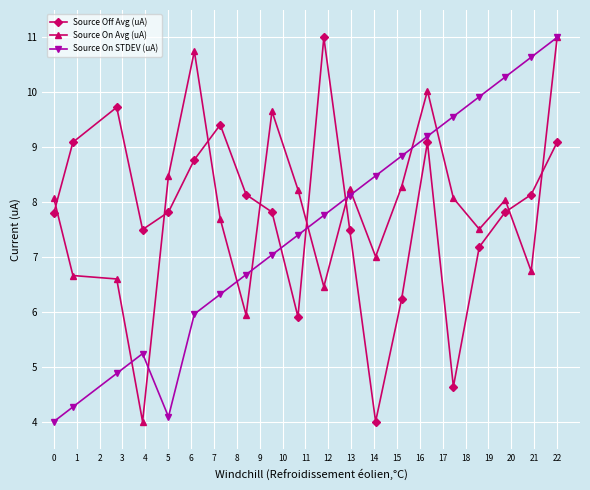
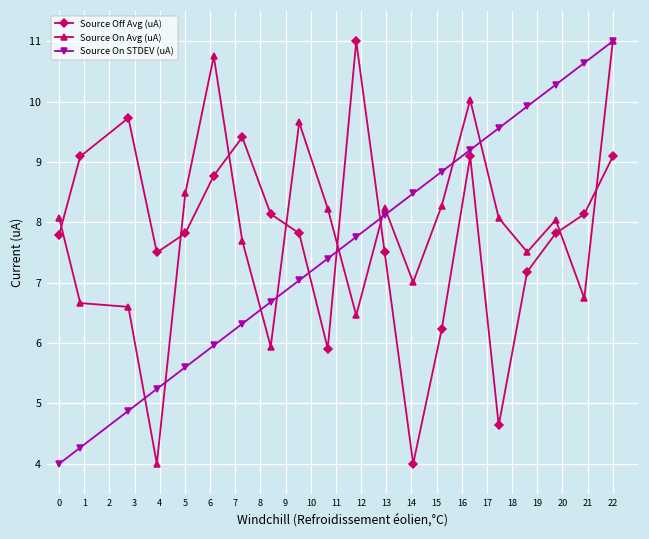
  {
    "Source On STDEV (uA)": {
      "0": 4.0,
-     "5": 4.1
+     "5": 5.6
    }
  }
